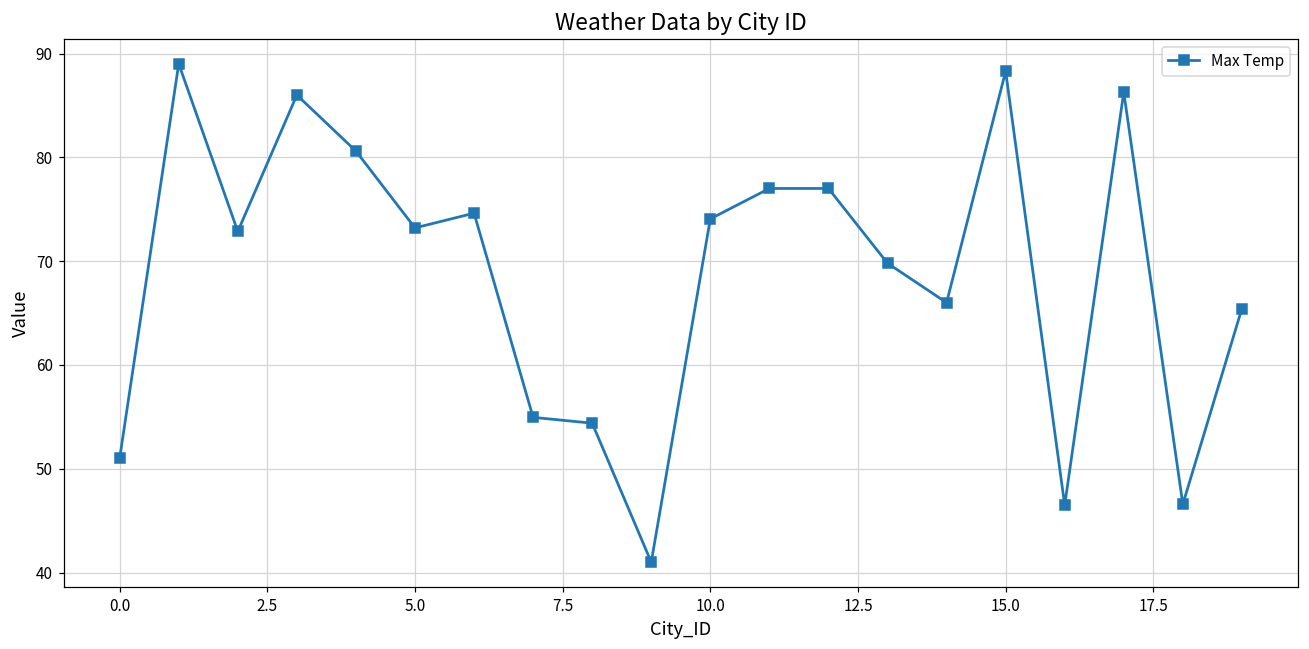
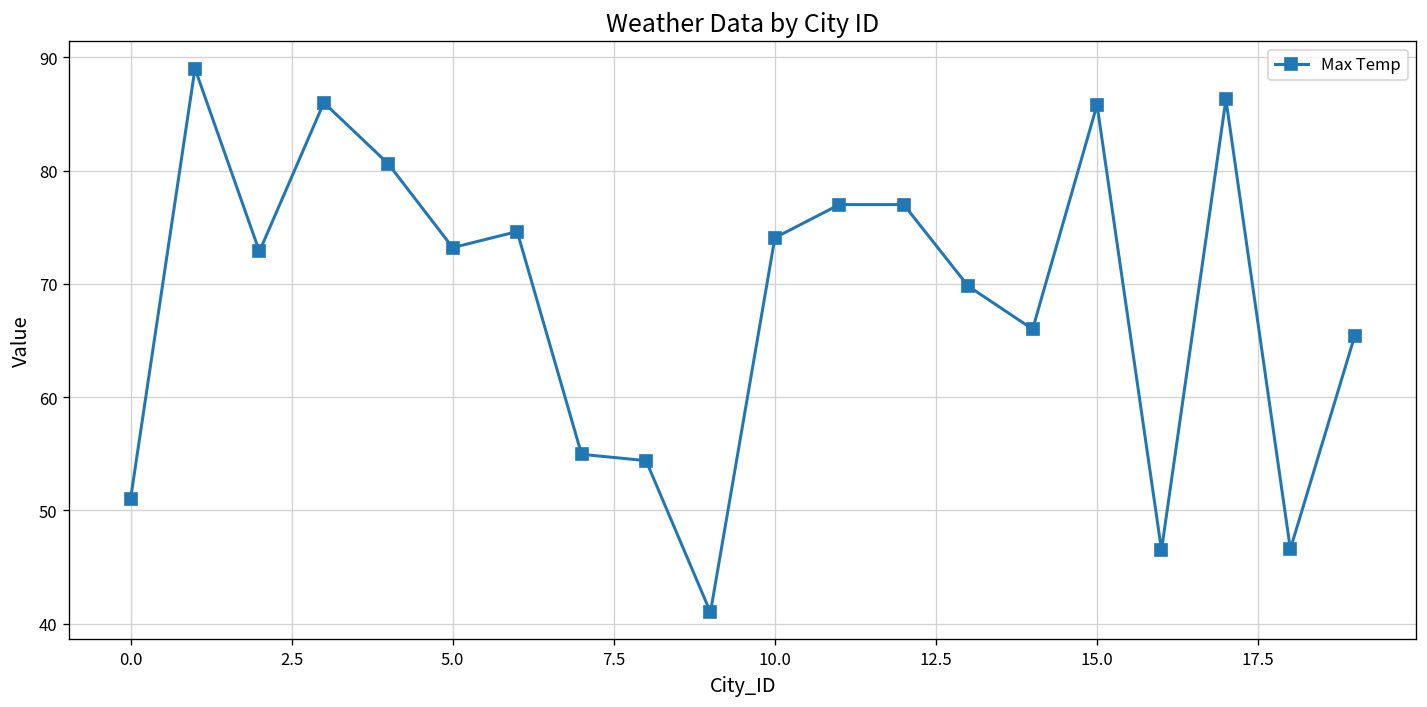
  {
    "0.0": 51,
    "5.0": 73,
    "10.0": 74,
-   "15.0": 88
+   "15.0": 86
  }
